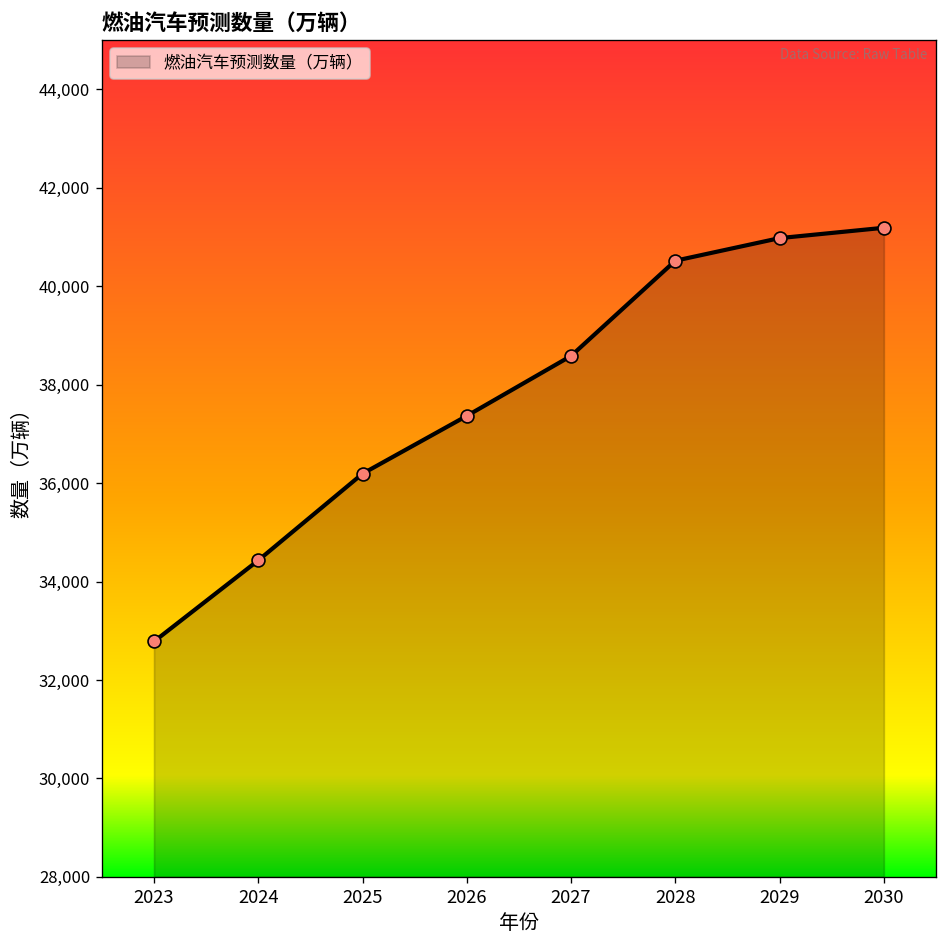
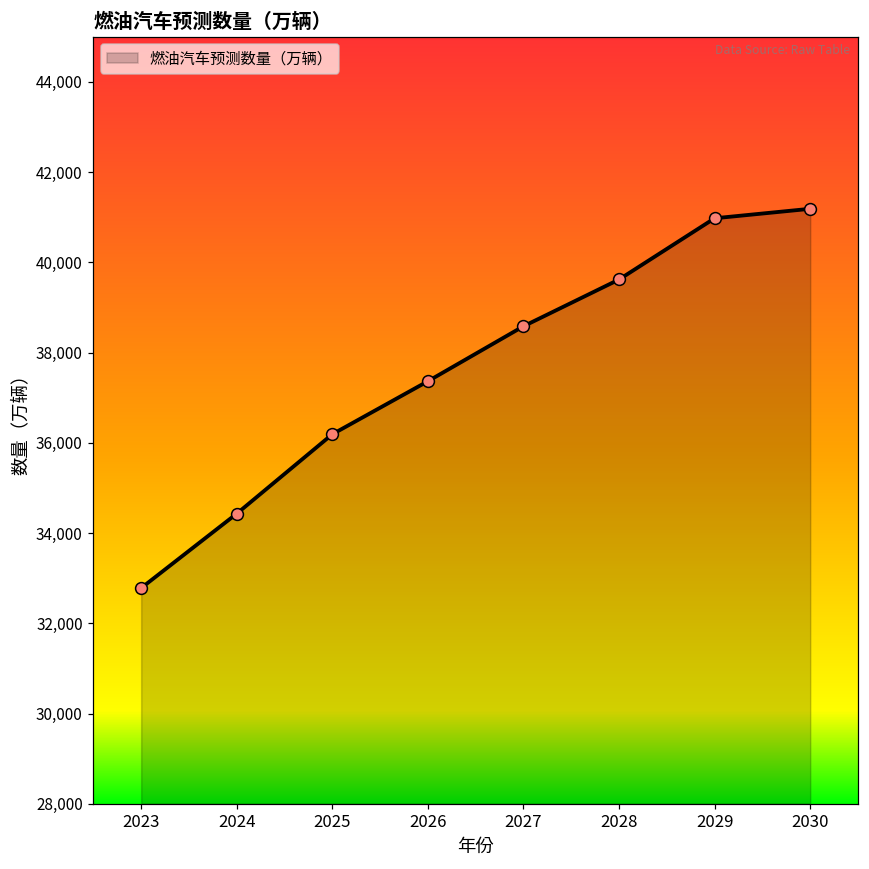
  {
    "2023": "32,800",
    "2024": "34,400",
    "2025": "36,200",
    "2026": "37,400",
    "2027": "38,600",
-   "2028": "40,500",
+   "2028": "39,600",
    "2029": "41,000",
    "2030": "41,200"
  }
